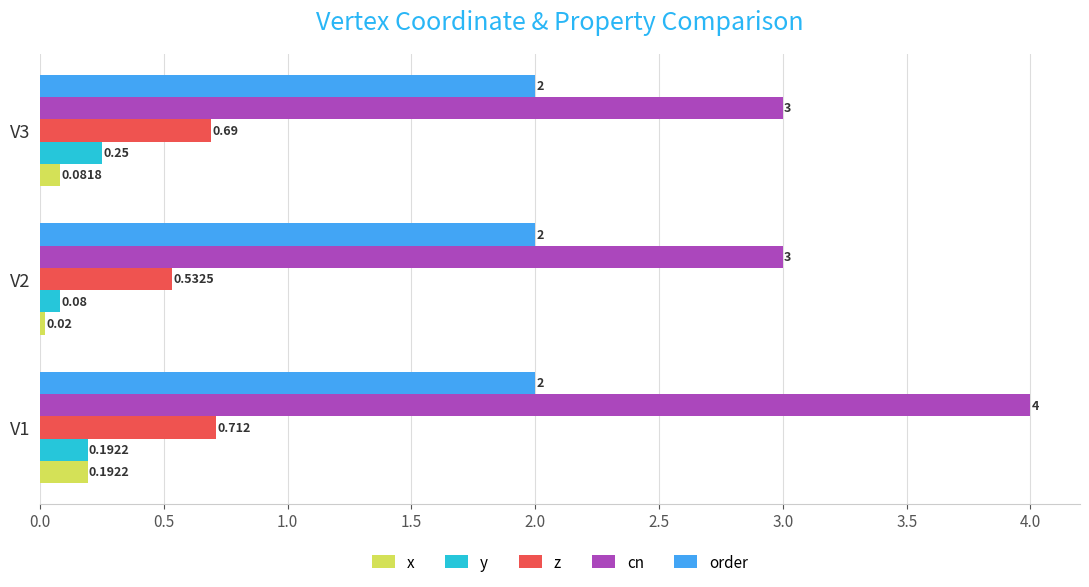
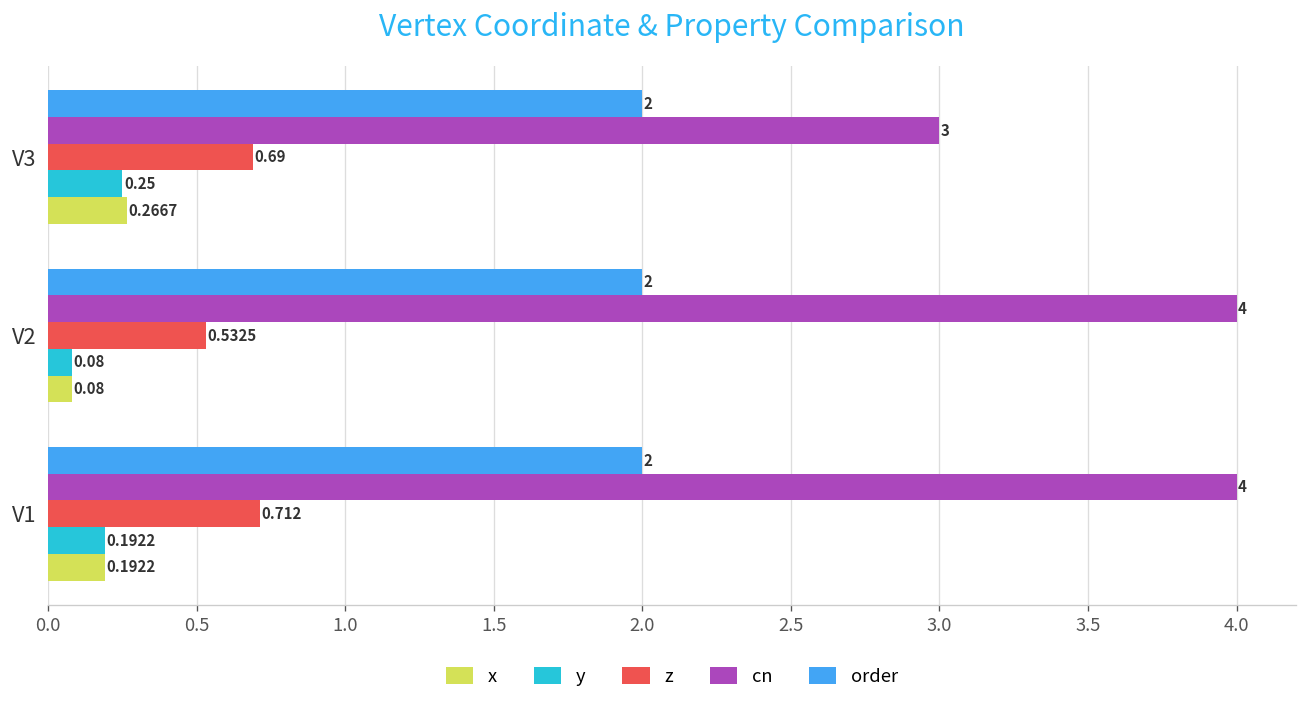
  {
    "x": {
-     "V3": 0.0818,
-     "V2": 0.02,
+     "V3": 0.2667,
+     "V2": 0.08,
      "V1": 0.1922
    },
    "z": {
      "V3": 0.69,
      "V2": 0.5325,
      "V1": 0.712
    },
    "cn": {
      "V3": 3,
-     "V2": 3,
+     "V2": 4,
      "V1": 4
    }
  }
